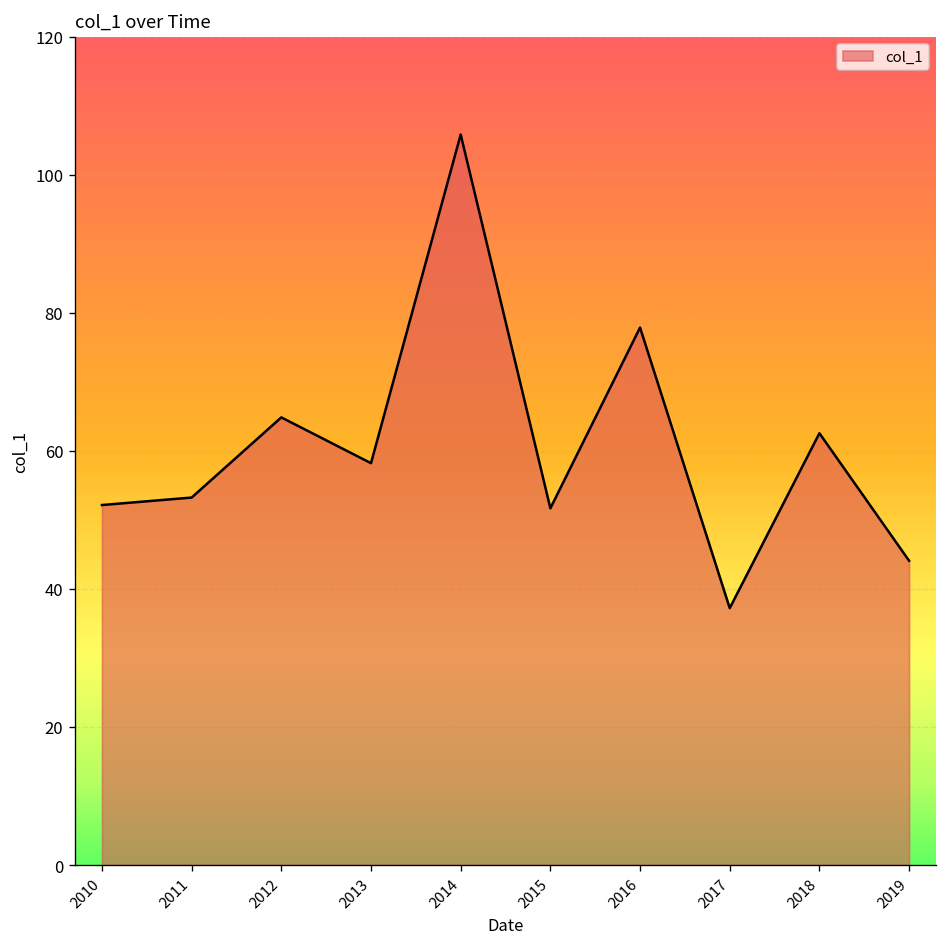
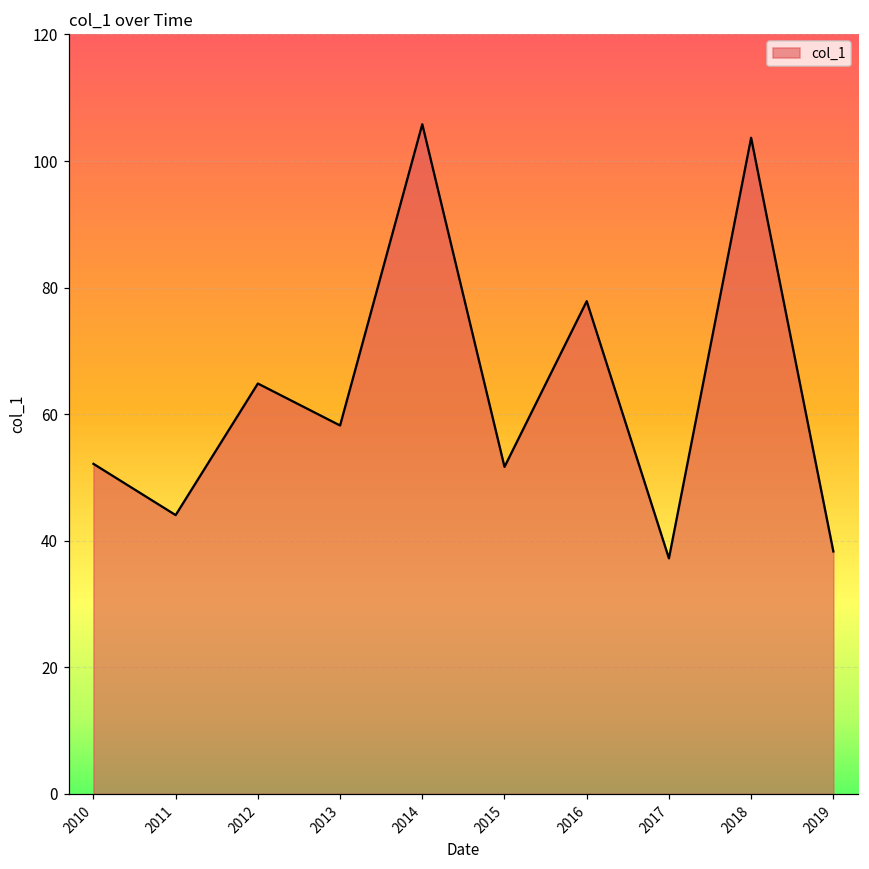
  {
    "2010": 52,
-   "2011": 53,
+   "2011": 44,
    "2012": 65,
    "2013": 58,
    "2014": 106,
    "2015": 52,
    "2016": 78,
    "2017": 37,
-   "2018": 63,
-   "2019": 44
+   "2018": 104,
+   "2019": 38
  }
